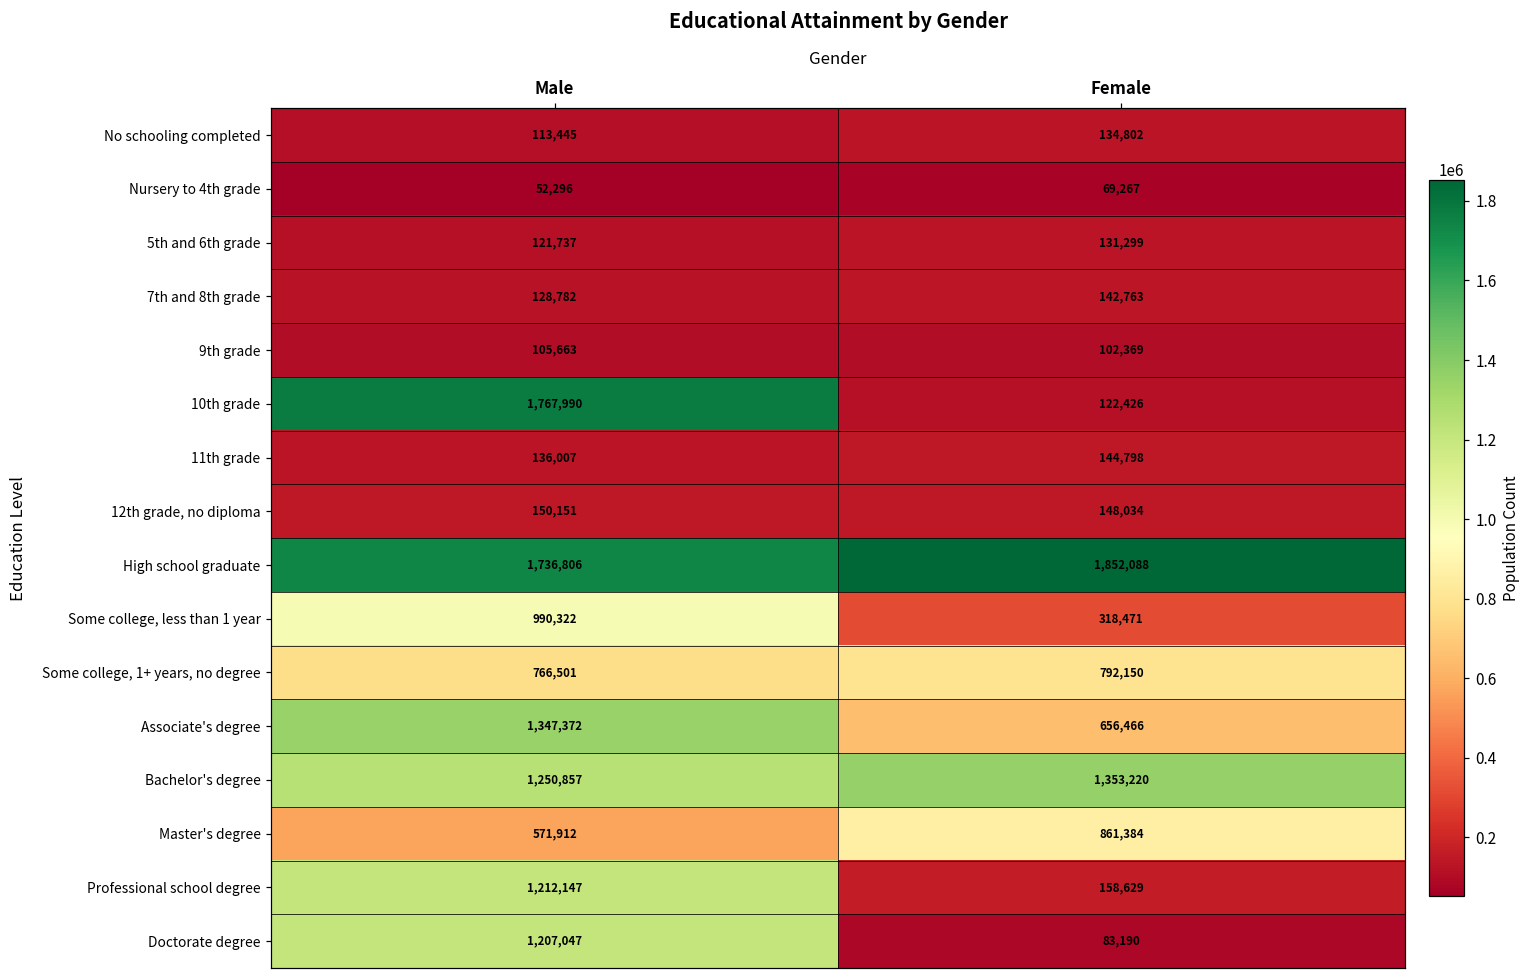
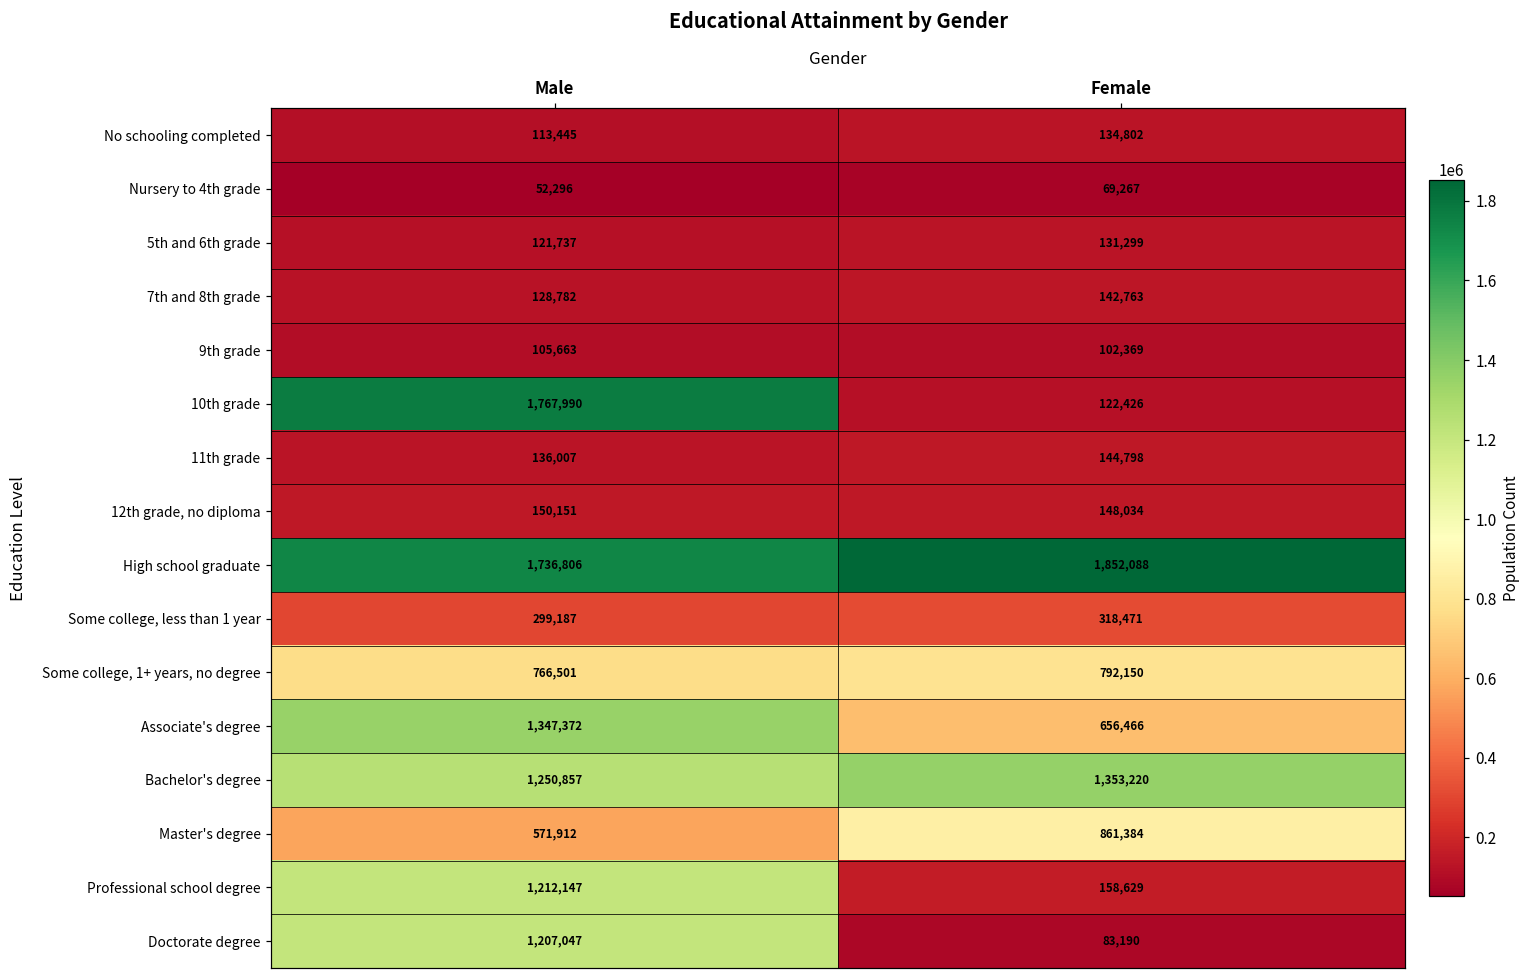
  {
    "No schooling completed": {
      "Male": "113,445",
      "Female": "134,802"
    },
    "Nursery to 4th grade": {
      "Male": "52,296",
      "Female": "69,267"
    },
    "5th and 6th grade": {
      "Male": "121,737",
      "Female": "131,299"
    },
    "7th and 8th grade": {
      "Male": "128,782",
      "Female": "142,763"
    },
    "9th grade": {
      "Male": "105,663",
      "Female": "102,369"
    },
    "10th grade": {
      "Male": "1,767,990",
      "Female": "122,426"
    },
    "11th grade": {
      "Male": "136,007",
      "Female": "144,798"
    },
    "12th grade, no diploma": {
      "Male": "150,151",
      "Female": "148,034"
    },
    "High school graduate": {
      "Male": "1,736,806",
      "Female": "1,852,088"
    },
    "Some college, less than 1 year": {
-     "Male": "990,322",
+     "Male": "299,187",
      "Female": "318,471"
    },
    "Some college, 1+ years, no degree": {
      "Male": "766,501",
      "Female": "792,150"
    },
    "Associate's degree": {
      "Male": "1,347,372",
      "Female": "656,466"
    },
    "Bachelor's degree": {
      "Male": "1,250,857",
      "Female": "1,353,220"
    },
    "Master's degree": {
      "Male": "571,912",
      "Female": "861,384"
    },
    "Professional school degree": {
      "Male": "1,212,147",
      "Female": "158,629"
    },
    "Doctorate degree": {
      "Male": "1,207,047",
      "Female": "83,190"
    }
  }
